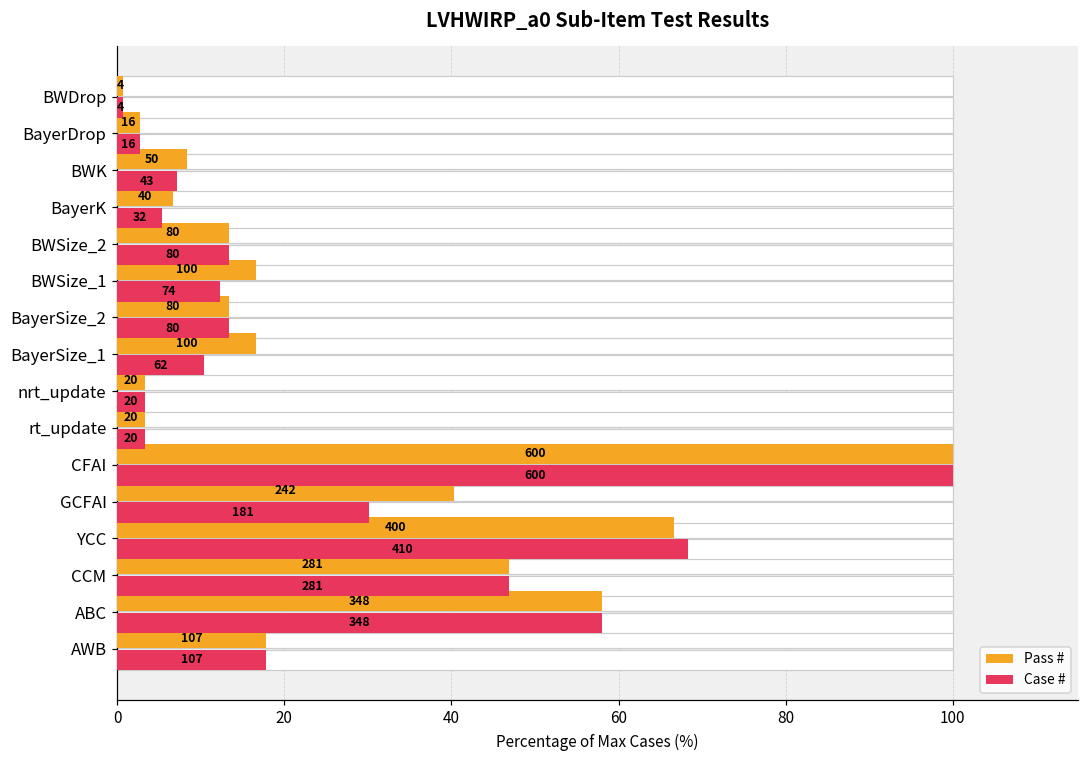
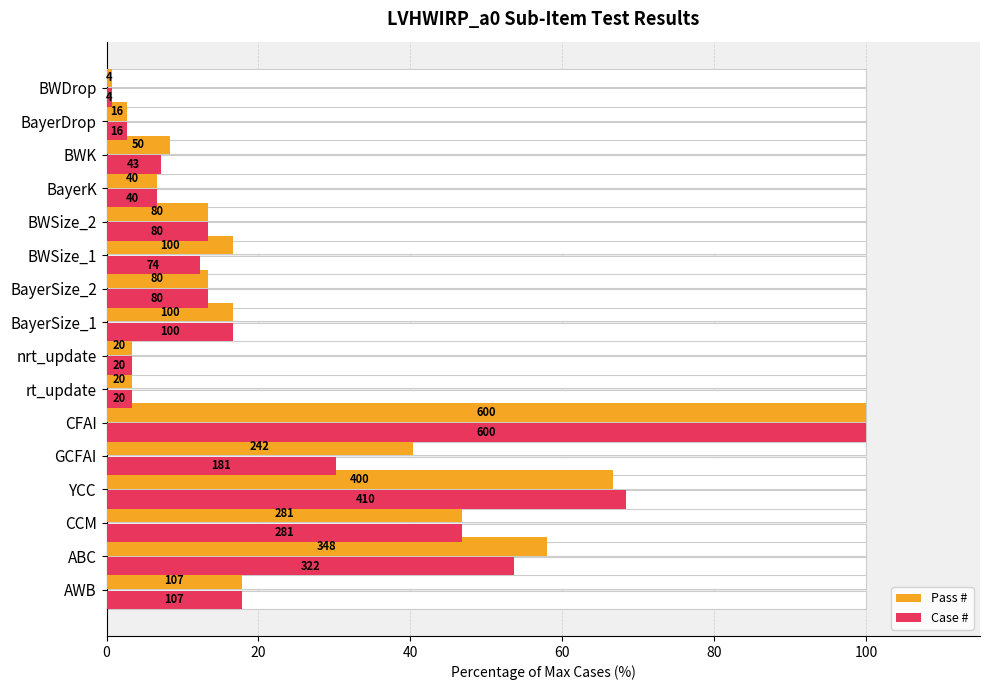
  {
    "Case #": {
-     "BayerK": 32,
-     "BayerSize_1": 62,
-     "ABC": 348
+     "BayerK": 40,
+     "BayerSize_1": 100,
+     "ABC": 322
    }
  }
